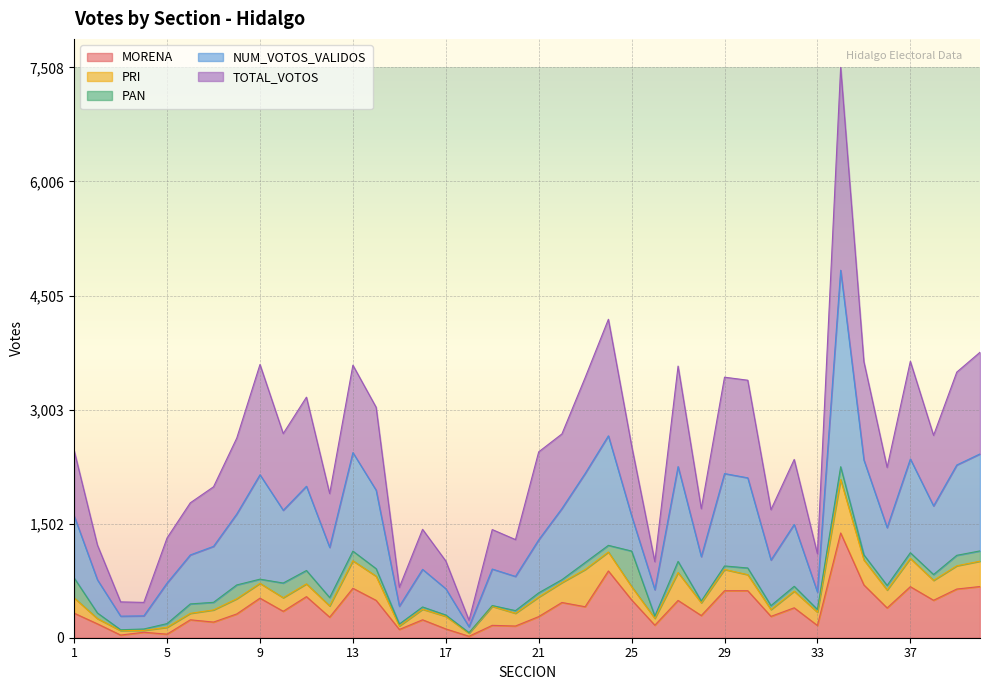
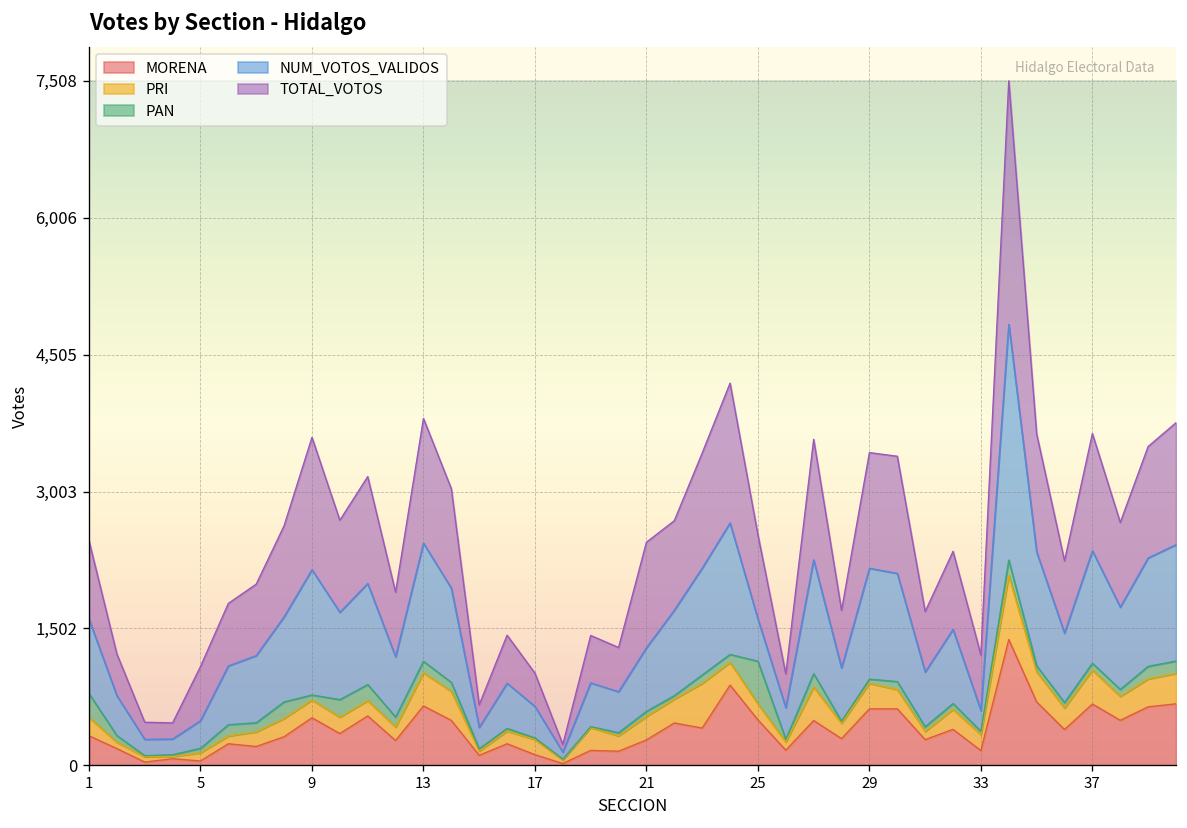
  {
    "MORENA": {
      "1": "300",
      "5": "0",
      "9": "500",
      "13": "700",
      "17": "100",
      "21": "300",
      "25": "500",
      "29": "600",
      "33": "200",
      "37": "700"
    },
    "PRI": {
      "1": "200",
      "5": "100",
      "9": "200",
      "13": "400",
      "21": "300",
      "25": "200",
      "29": "300",
      "33": "200",
      "37": "400"
    },
    "PAN": {
      "1": "300",
      "5": "0",
      "9": "100",
      "13": "100",
      "21": "100",
      "25": "500",
      "29": "0",
      "33": "0",
      "37": "100"
    },
    "NUM_VOTOS_VALIDOS": {
      "1": "800",
-     "5": "500",
+     "5": "300",
      "9": "1,400",
      "13": "1,300",
      "17": "300",
      "21": "700",
      "25": "500",
      "29": "1,200",
      "33": "200",
      "37": "1,200"
    },
    "TOTAL_VOTOS": {
      "1": "900",
      "5": "600",
      "9": "1,500",
-     "13": "1,200",
+     "13": "1,400",
      "17": "400",
      "21": "1,200",
      "25": "900",
      "29": "1,300",
-     "33": "500",
+     "33": "600",
      "37": "1,300"
    }
  }
